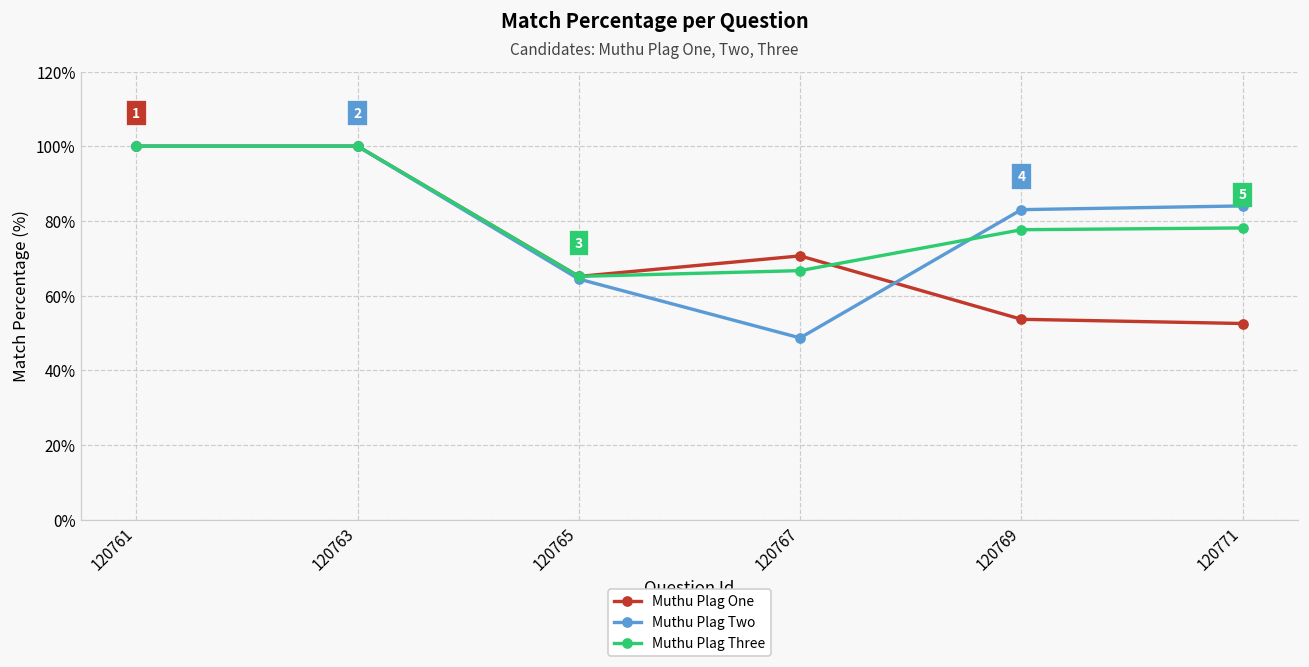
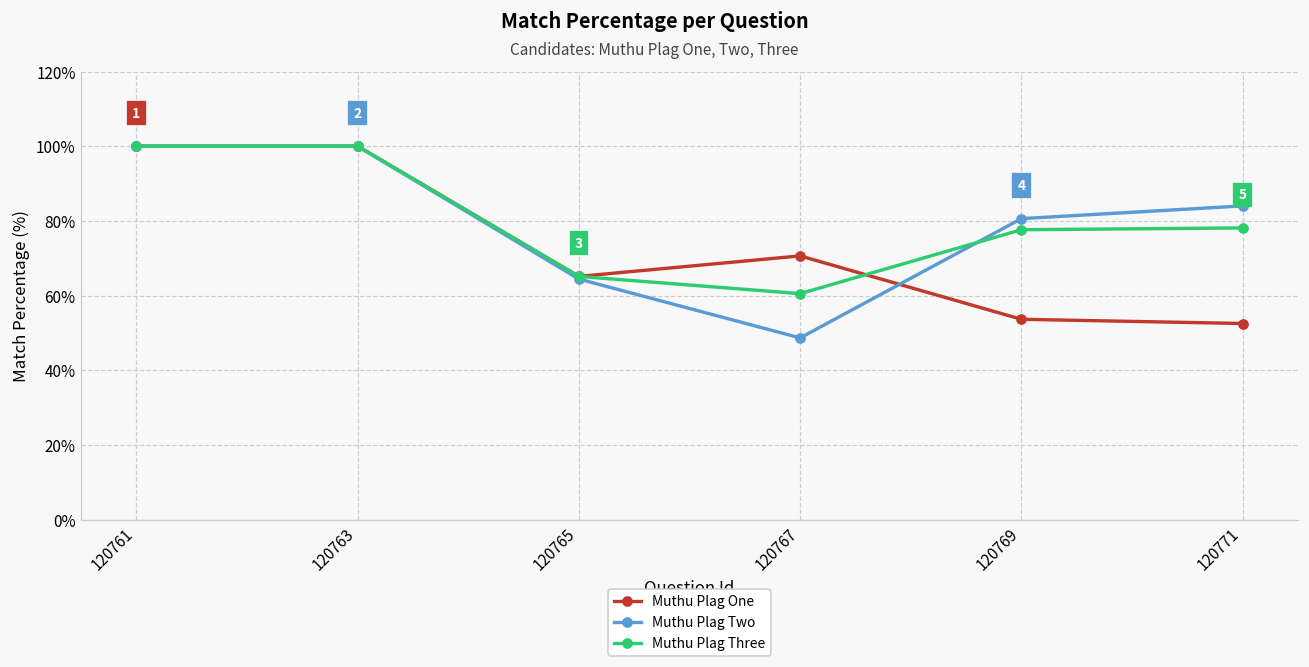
  {
    "Muthu Plag One": {
      "120767": "71%",
      "120769": "54%",
      "120771": "53%"
    },
    "Muthu Plag Two": {
      "120767": "49%",
-     "120769": "83%"
+     "120769": "81%"
    },
    "Muthu Plag Three": {
-     "120767": "67%",
+     "120767": "61%",
      "120769": "78%",
      "120771": "78%"
    }
  }
